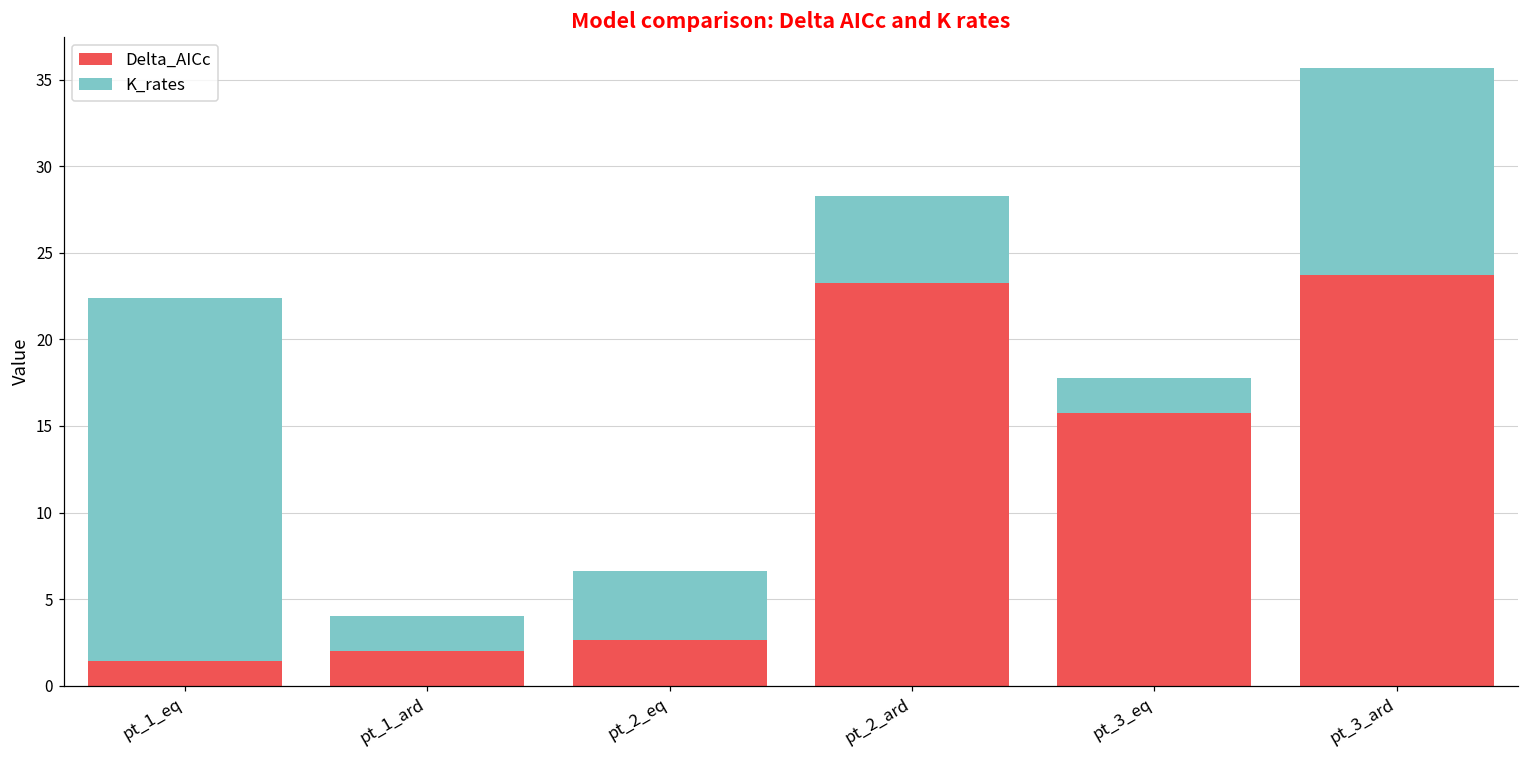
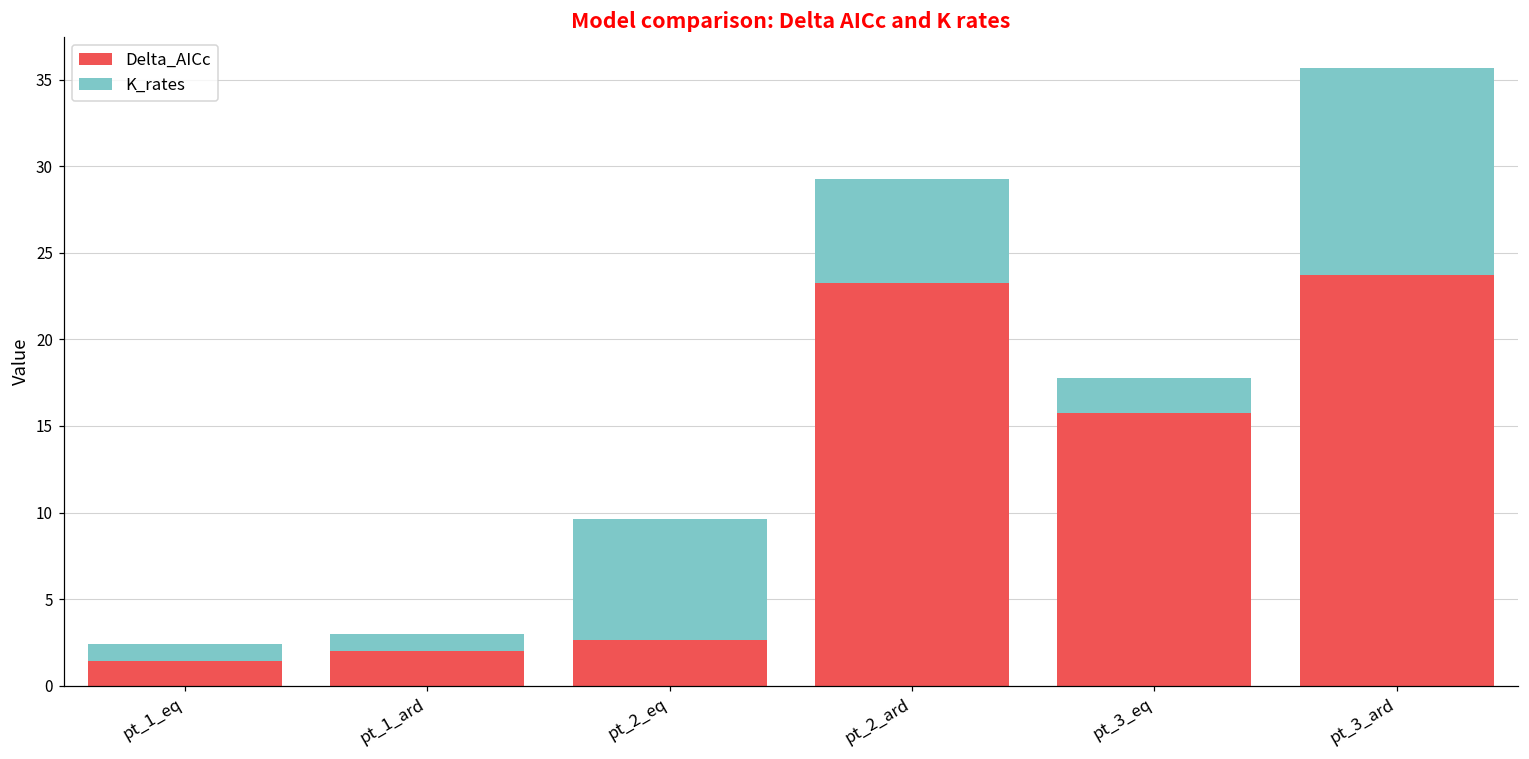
  {
    "Delta_AICc": {
      "pt_1_eq": 1.4,
      "pt_1_ard": 2,
      "pt_2_eq": 2.6,
      "pt_2_ard": 23.3,
      "pt_3_eq": 15.8,
      "pt_3_ard": 23.7
    },
    "K_rates": {
-     "pt_1_eq": 21,
-     "pt_1_ard": 2,
-     "pt_2_eq": 4,
-     "pt_2_ard": 5,
+     "pt_1_eq": 1,
+     "pt_1_ard": 1,
+     "pt_2_eq": 7,
+     "pt_2_ard": 6,
      "pt_3_eq": 2,
      "pt_3_ard": 12
    }
  }
